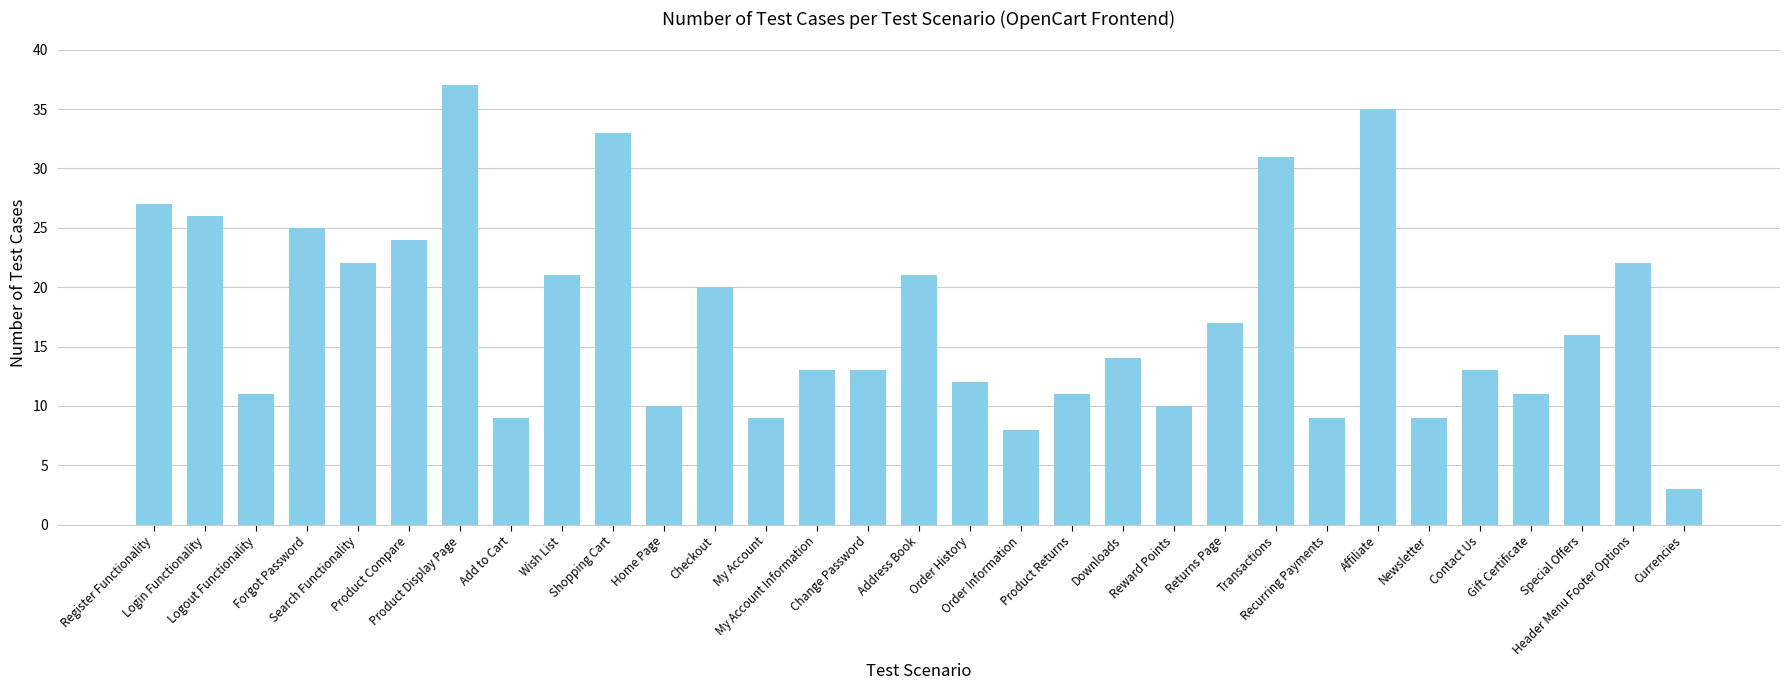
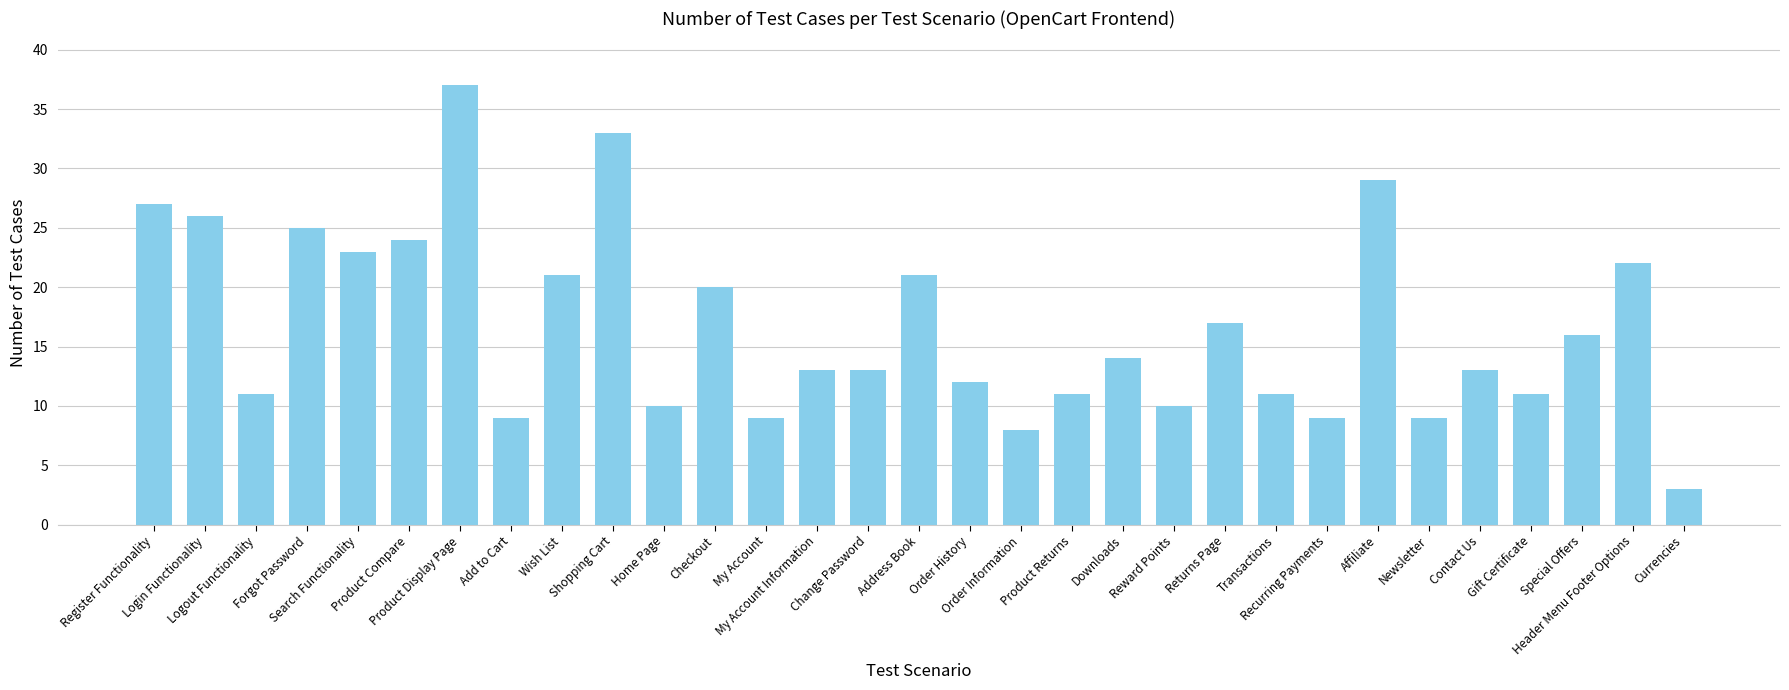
  {
    "Register Functionality": 27,
    "Login Functionality": 26,
    "Logout Functionality": 11,
    "Forgot Password": 25,
-   "Search Functionality": 22,
+   "Search Functionality": 23,
    "Product Compare": 24,
    "Product Display Page": 37,
    "Add to Cart": 9,
    "Wish List": 21,
    "Shopping Cart": 33,
    "Home Page": 10,
    "Checkout": 20,
    "My Account": 9,
    "My Account Information": 13,
    "Change Password": 13,
    "Address Book": 21,
    "Order History": 12,
    "Order Information": 8,
    "Product Returns": 11,
    "Downloads": 14,
    "Reward Points": 10,
    "Returns Page": 17,
-   "Transactions": 31,
+   "Transactions": 11,
    "Recurring Payments": 9,
-   "Affiliate": 35,
+   "Affiliate": 29,
    "Newsletter": 9,
    "Contact Us": 13,
    "Gift Certificate": 11,
    "Special Offers": 16,
    "Header Menu Footer Options": 22,
    "Currencies": 3
  }
